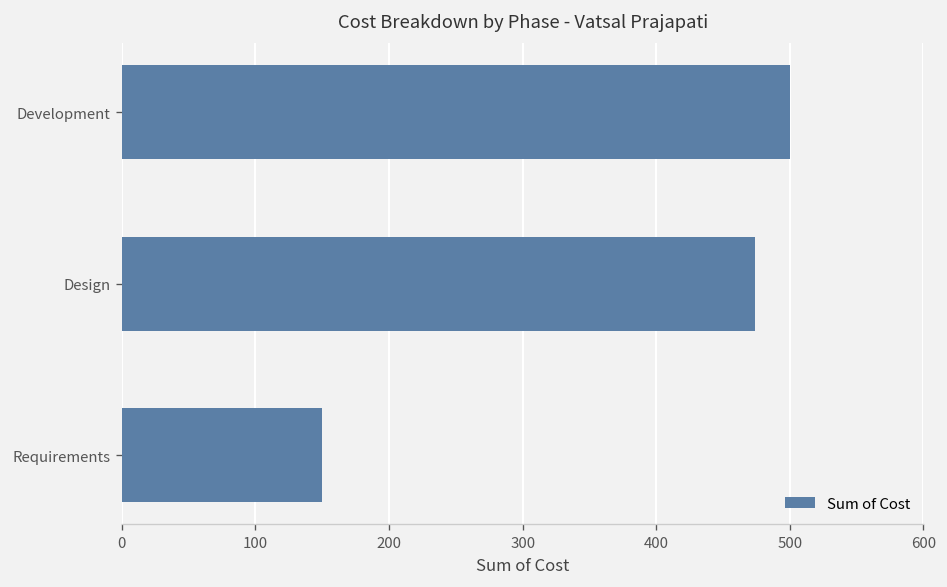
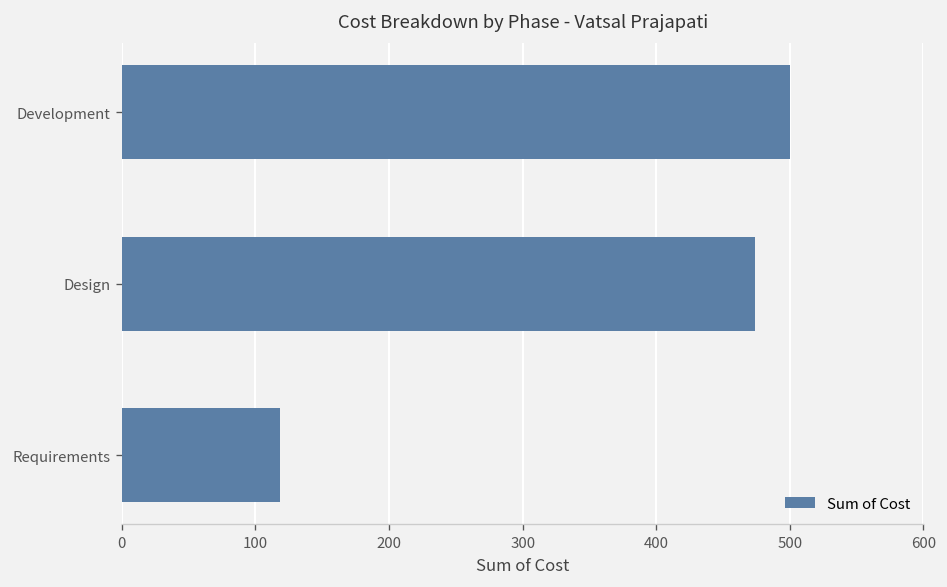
  {
    "Development": 500,
    "Design": 474,
-   "Requirements": 150
+   "Requirements": 118
  }
